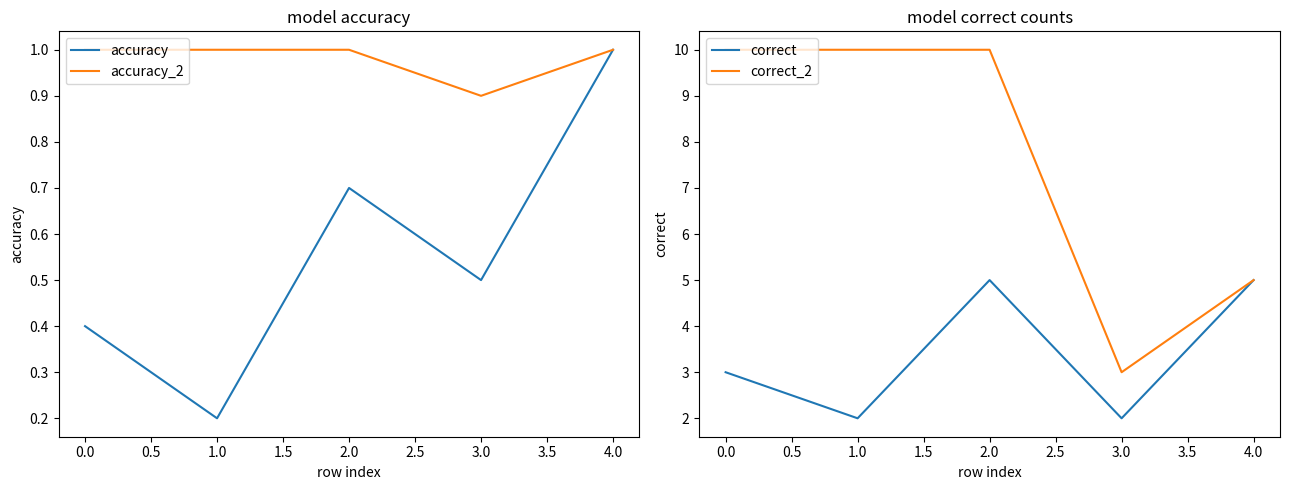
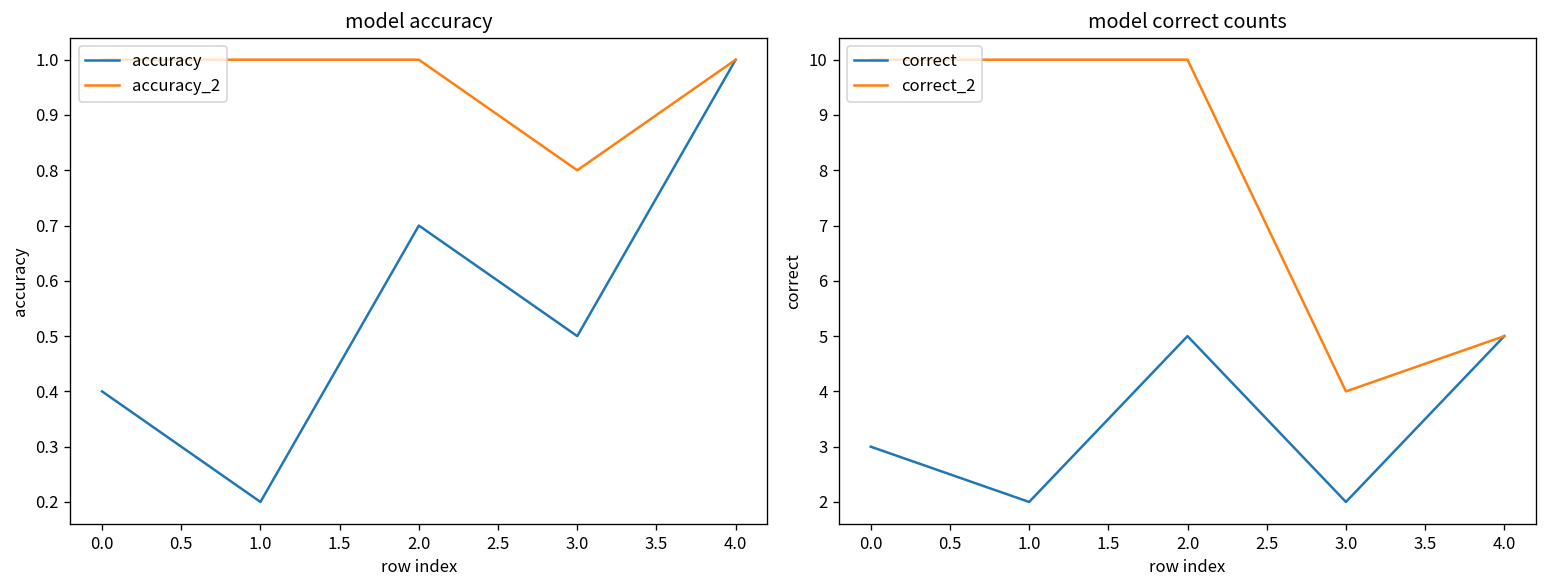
  {
    "model accuracy": {
      "accuracy": {
        "0.0": 0.4,
        "1.0": 0.2,
        "2.0": 0.7,
        "3.0": 0.5
      },
      "accuracy_2": {
        "1.0": 1.0,
        "2.0": 1.0,
-       "3.0": 0.9
+       "3.0": 0.8
      }
    },
    "model correct counts": {
      "correct": {
        "0.0": 3,
        "1.0": 2,
        "2.0": 5,
        "3.0": 2
      },
      "correct_2": {
        "1.0": 10,
        "2.0": 10,
-       "3.0": 3
+       "3.0": 4
      }
    }
  }
